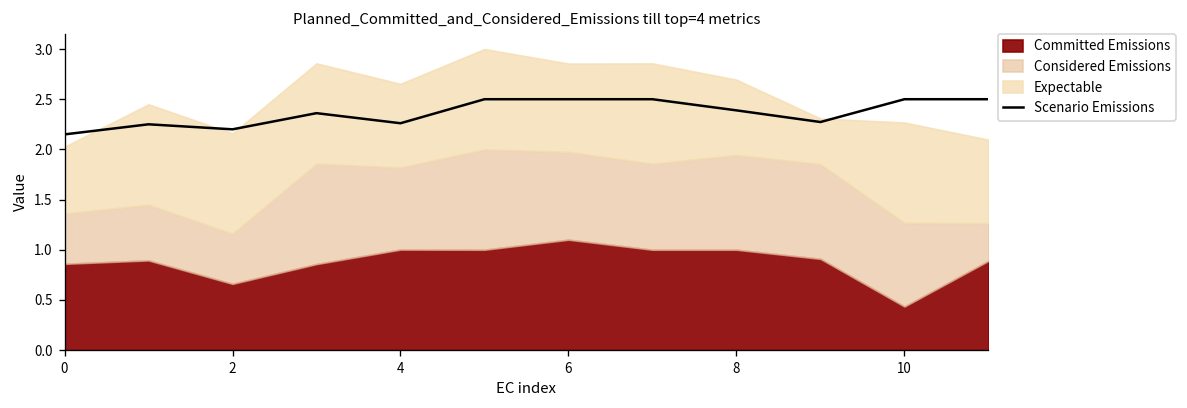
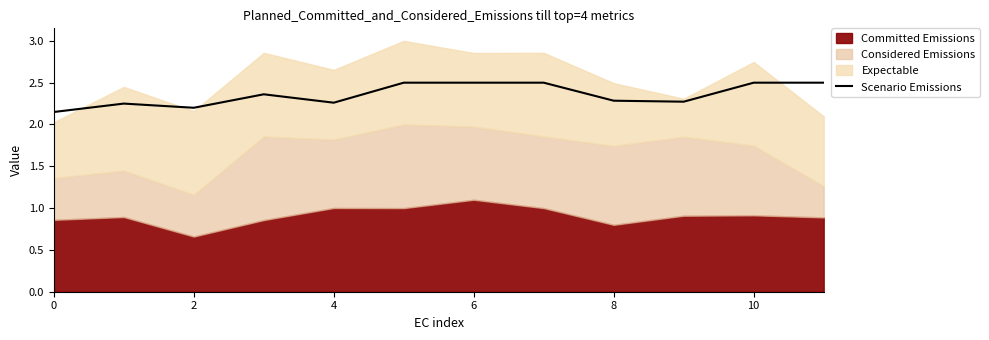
  {
    "Scenario Emissions": {
      "0": 2.1,
      "2": 2.2,
      "4": 2.3,
      "6": 2.5,
-     "8": 2.4,
+     "8": 2.3,
      "10": 2.5
    },
    "Committed Emissions": {
      "0": 0.9,
      "2": 0.7,
      "4": 1.0,
      "6": 1.1,
-     "8": 1.0,
-     "10": 0.4
+     "8": 0.8,
+     "10": 0.9
    }
  }
